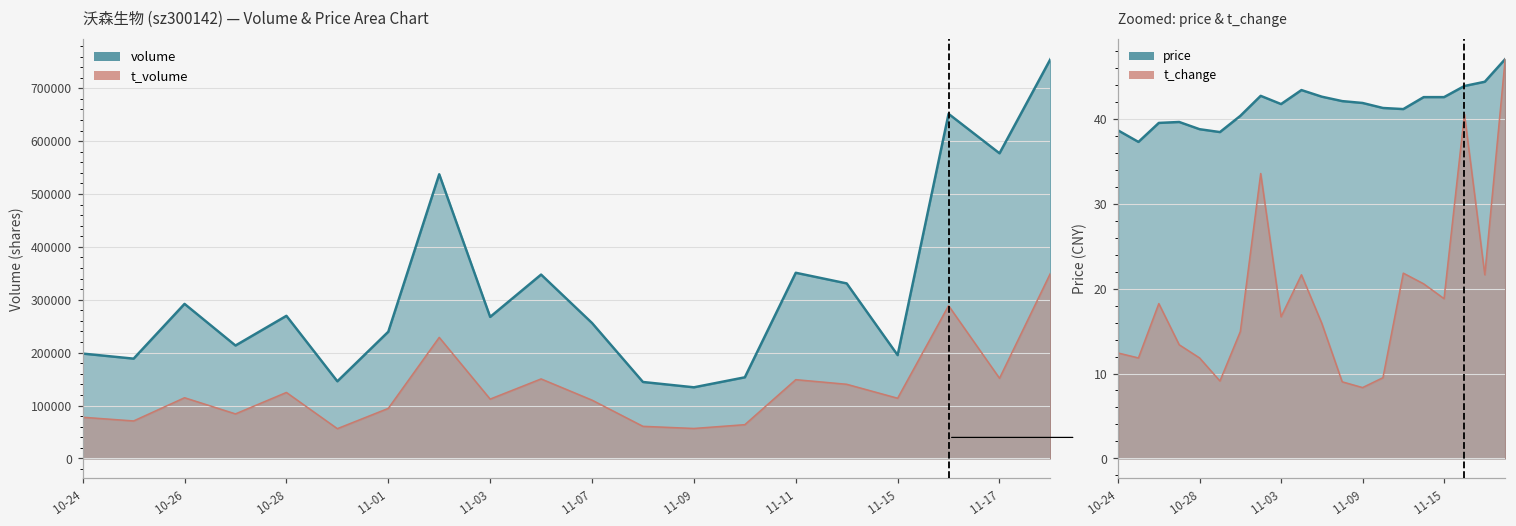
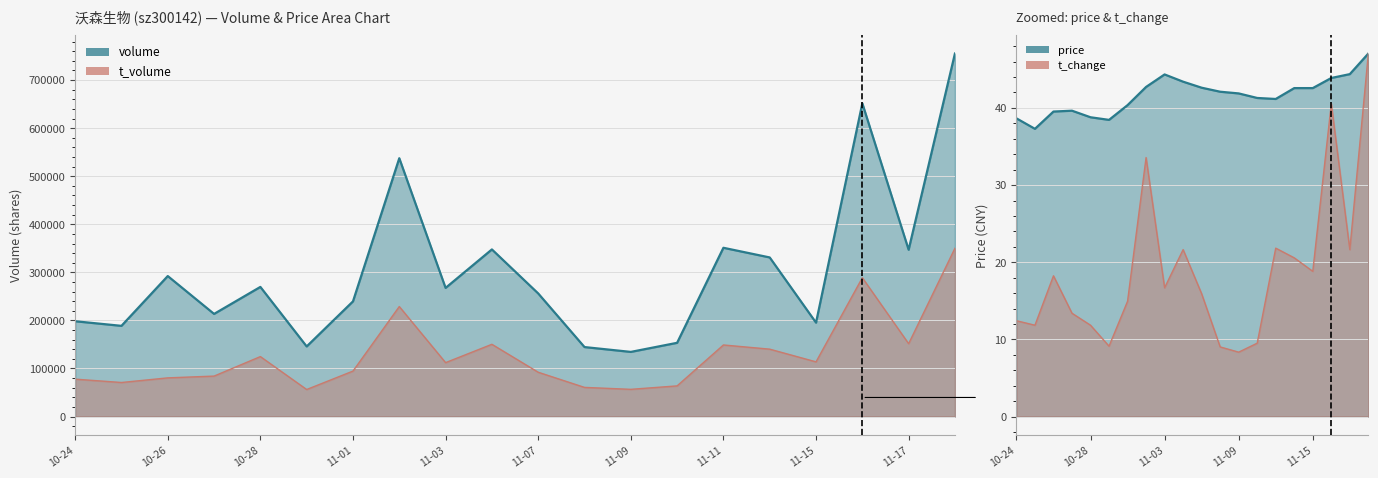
  {
    "沃森生物 (sz300142) — Volume & Price Area Chart": {
      "volume": {
        "10-24": 200000,
        "10-26": 290000,
        "10-28": 270000,
        "11-01": 240000,
        "11-03": 270000,
        "11-07": 260000,
        "11-09": 130000,
        "11-11": 350000,
        "11-15": 200000,
-       "11-17": 580000
+       "11-17": 350000
      },
      "t_volume": {
        "10-24": 80000,
-       "10-26": 110000,
+       "10-26": 80000,
        "10-28": 120000,
        "11-01": 90000,
        "11-03": 110000,
-       "11-07": 110000,
+       "11-07": 90000,
        "11-09": 60000,
        "11-11": 150000,
        "11-15": 110000,
        "11-17": 150000
      }
    },
    "Zoomed: price & t_change": {
      "price": {
        "10-24": 39,
        "10-28": 39,
-       "11-03": 42,
+       "11-03": 44,
        "11-09": 42,
        "11-15": 43
      },
      "t_change": {
        "10-24": 12,
        "10-28": 12,
        "11-03": 17,
        "11-09": 8,
        "11-15": 19
      }
    }
  }
